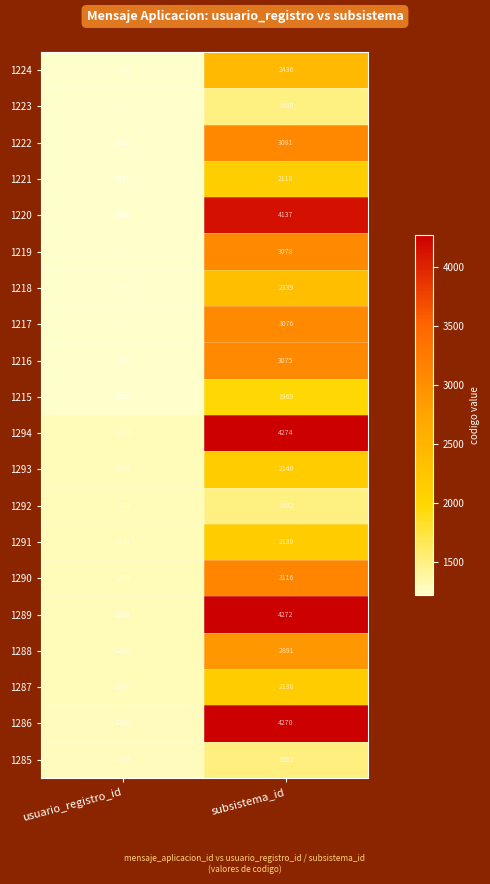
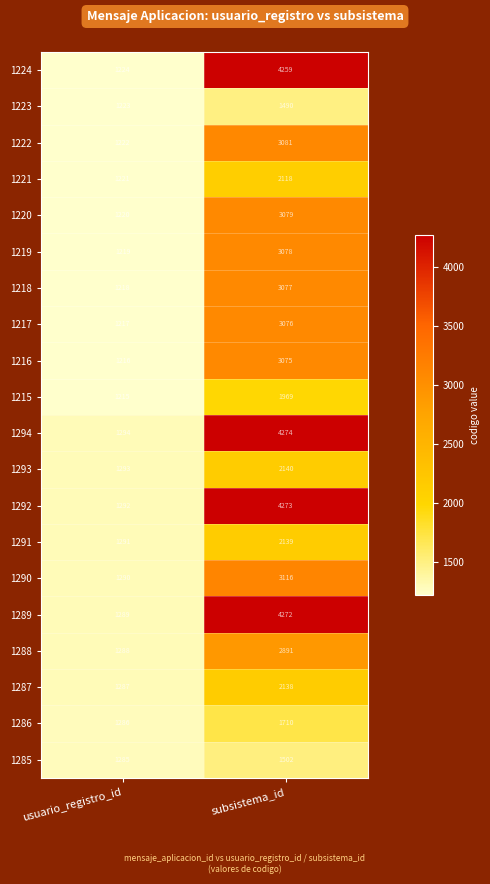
  {
    "1224": {
-     "subsistema_id": 2436
+     "subsistema_id": 4259
    },
    "1223": {
      "subsistema_id": 1490
    },
    "1222": {
      "subsistema_id": 3081
    },
    "1221": {
      "subsistema_id": 2118
    },
    "1220": {
-     "subsistema_id": 4137
+     "subsistema_id": 3079
    },
    "1219": {
      "subsistema_id": 3078
    },
    "1218": {
-     "subsistema_id": 2339
+     "subsistema_id": 3077
    },
    "1217": {
      "subsistema_id": 3076
    },
    "1216": {
      "subsistema_id": 3075
    },
    "1215": {
      "subsistema_id": 1969
    },
    "1294": {
      "subsistema_id": 4274
    },
    "1293": {
      "usuario_registro_id": 1293,
      "subsistema_id": 2140
    },
    "1292": {
      "usuario_registro_id": 1292,
-     "subsistema_id": 1492
+     "subsistema_id": 4273
    },
    "1291": {
      "usuario_registro_id": 1291,
      "subsistema_id": 2139
    },
    "1290": {
      "subsistema_id": 3116
    },
    "1289": {
      "subsistema_id": 4272
    },
    "1288": {
      "subsistema_id": 2891
    },
    "1287": {
      "usuario_registro_id": 1287,
      "subsistema_id": 2138
    },
    "1286": {
-     "subsistema_id": 4270
+     "subsistema_id": 1710
    },
    "1285": {
      "subsistema_id": 1502
    }
  }
